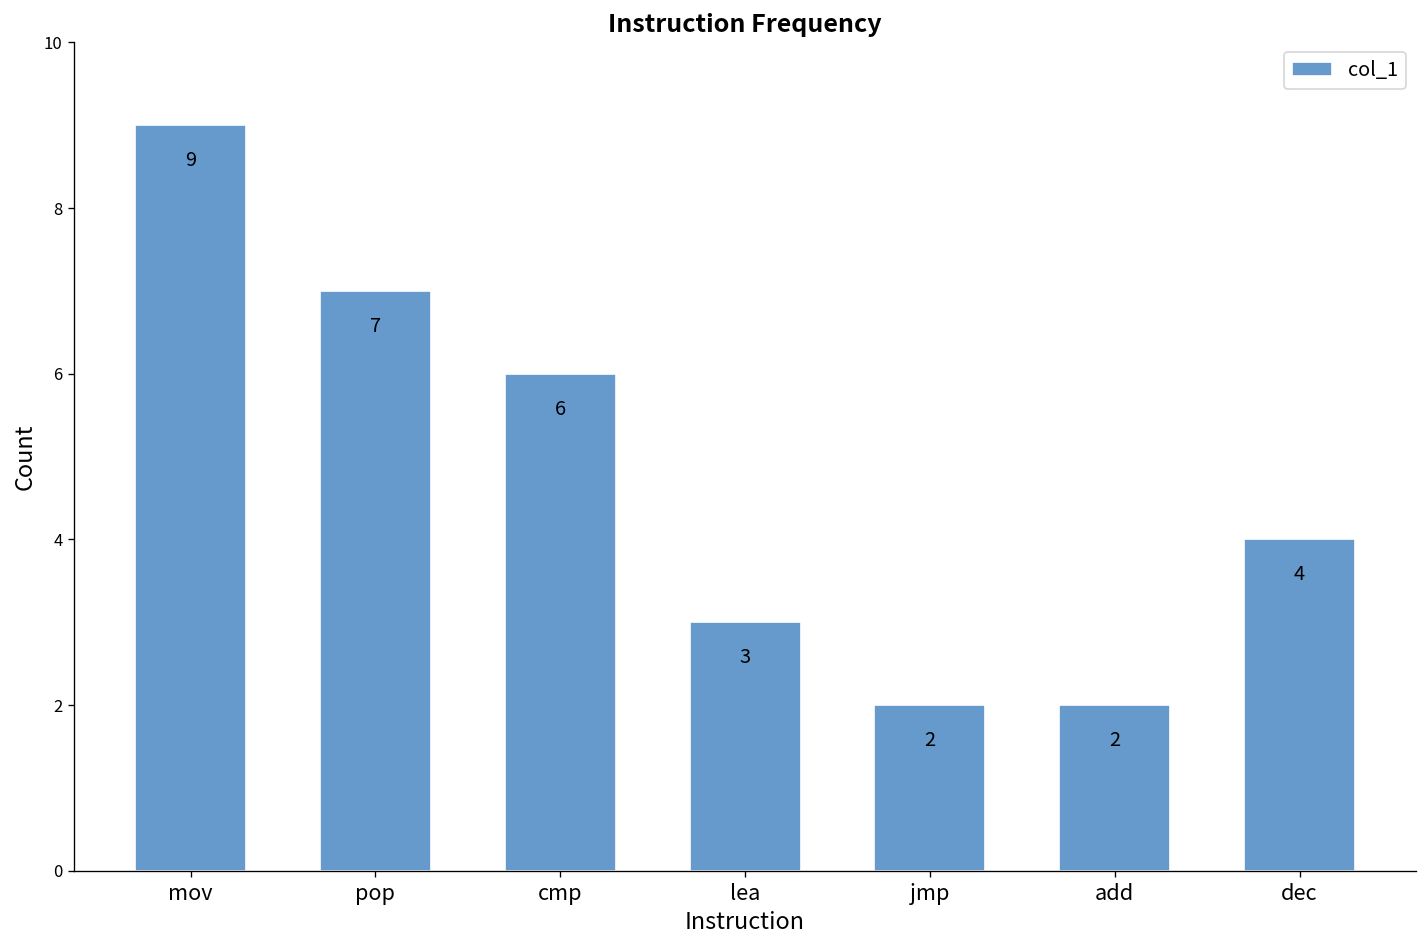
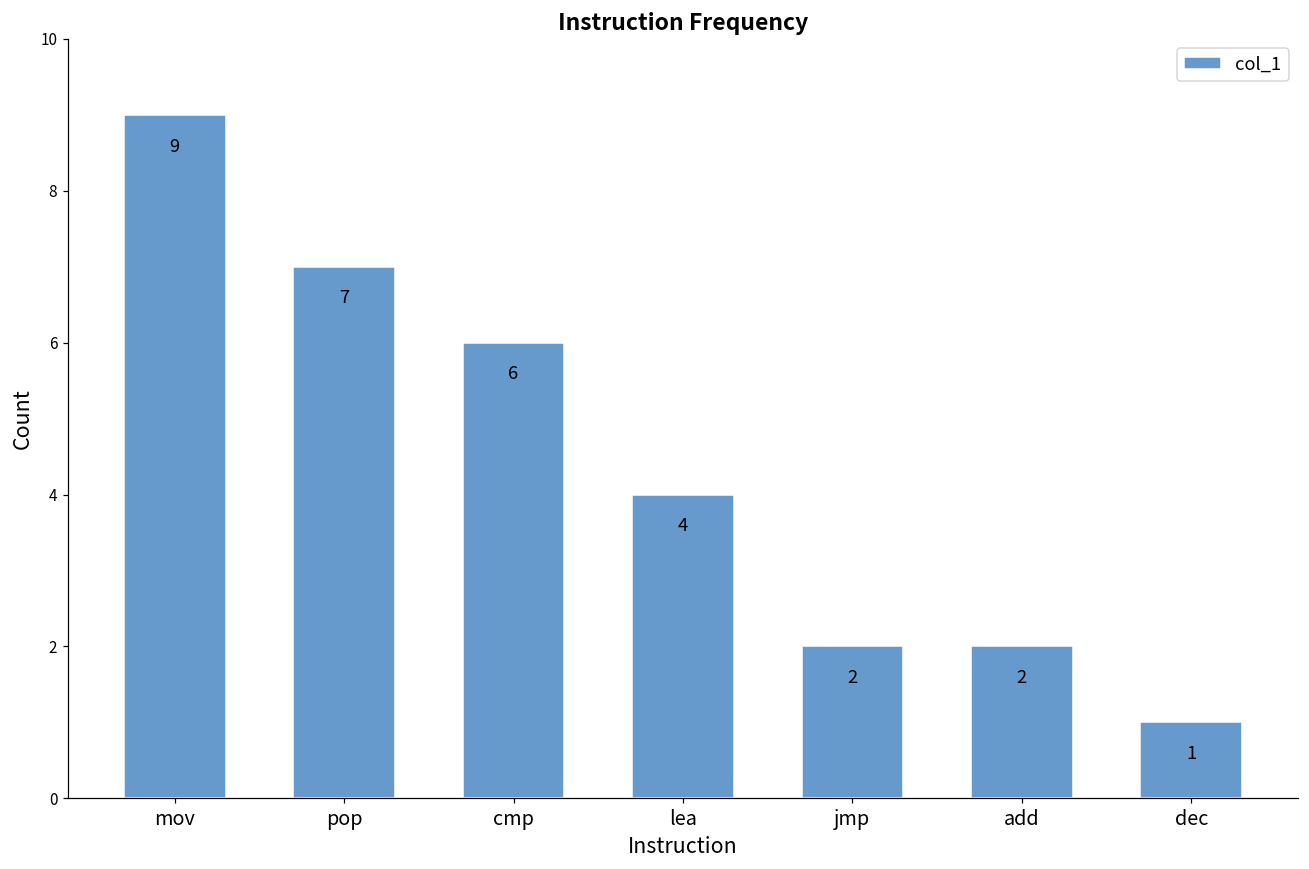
  {
    "mov": 9,
    "pop": 7,
    "cmp": 6,
-   "lea": 3,
+   "lea": 4,
    "jmp": 2,
    "add": 2,
-   "dec": 4
+   "dec": 1
  }
